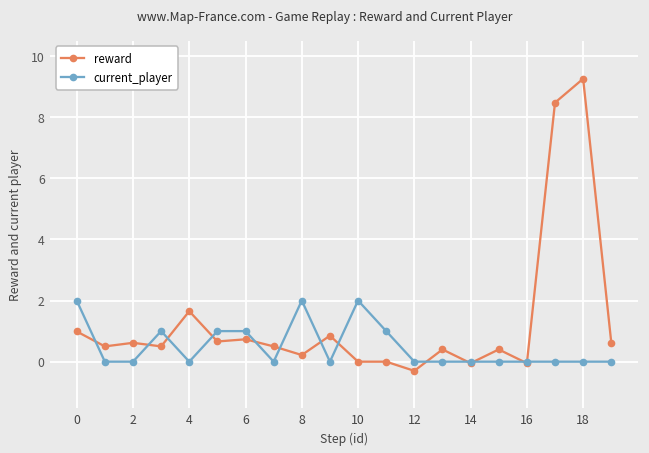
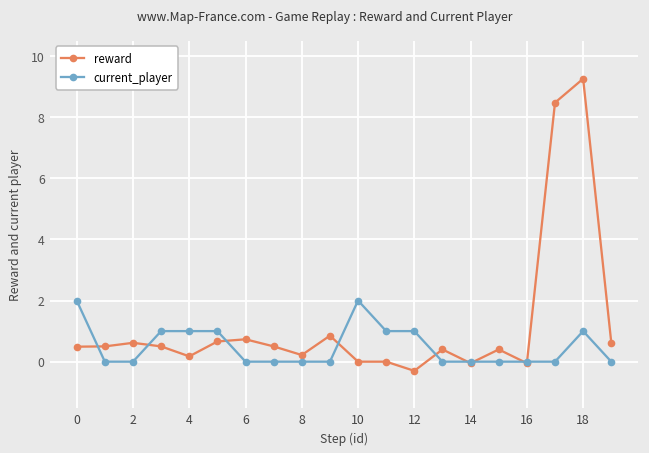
  {
    "reward": {
-     "0": 1.0,
+     "0": 0.5,
      "2": 0.6,
-     "4": 1.7,
+     "4": 0.2,
      "6": 0.7,
      "8": 0.2,
      "10": 0.0,
      "12": -0.3,
      "18": 9.3
    },
    "current_player": {
      "0": 2,
      "2": 0,
-     "4": 0,
-     "6": 1,
-     "8": 2,
+     "4": 1,
+     "6": 0,
+     "8": 0,
      "10": 2,
-     "12": 0,
-     "18": 0
+     "12": 1,
+     "18": 1
    }
  }
